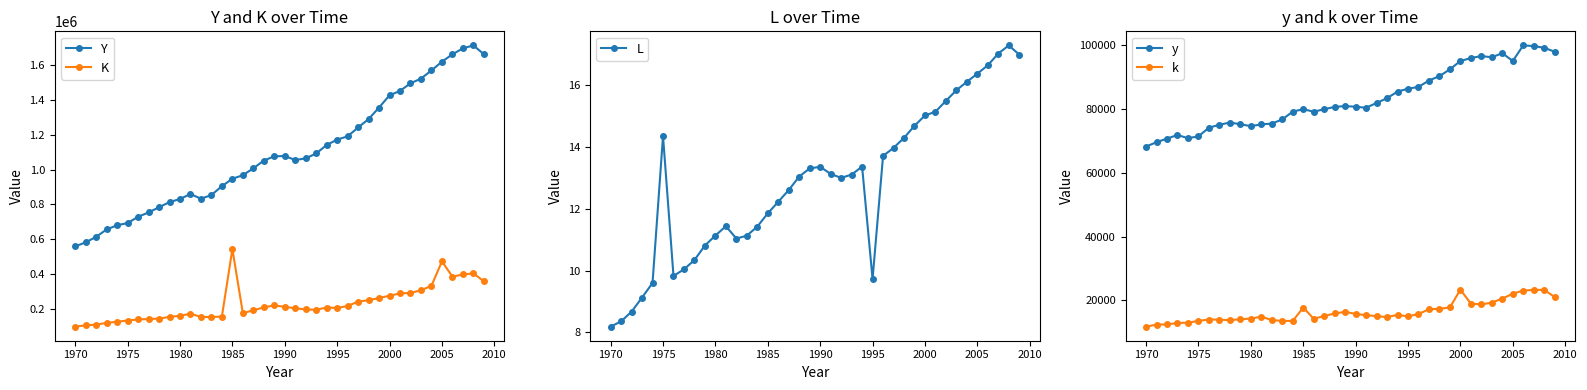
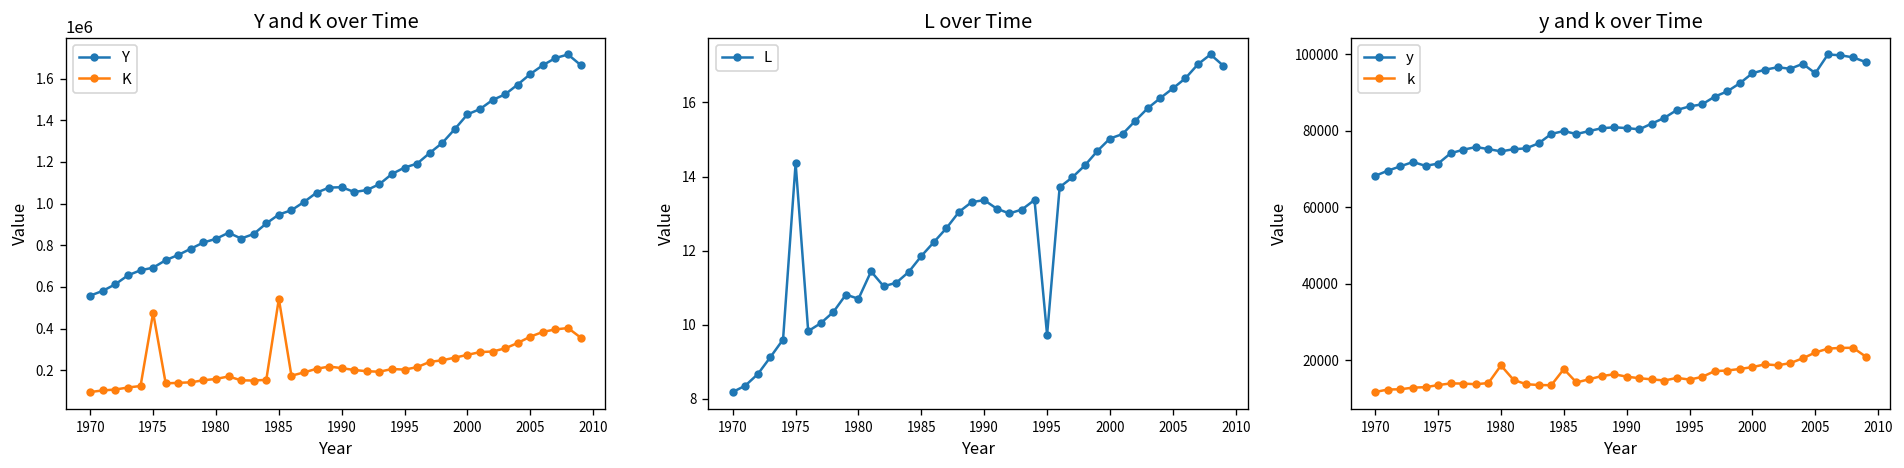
  {
    "Y and K over Time": {
      "Y": {
        "1970": 560000,
        "1975": 690000,
        "1980": 830000,
        "1985": 950000,
        "1990": 1080000,
        "1995": 1170000,
        "2000": 1430000,
        "2005": 1620000
      },
      "K": {
        "1970": 100000,
-       "1975": 130000,
+       "1975": 480000,
        "1980": 160000,
        "1985": 540000,
        "1990": 210000,
        "1995": 200000,
        "2000": 270000,
-       "2005": 470000
+       "2005": 360000
      }
    },
    "L over Time": {
      "1970": 8.2,
      "1975": 14.4,
-     "1980": 11.1,
+     "1980": 10.7,
      "1985": 11.9,
      "1990": 13.4,
      "1995": 9.7,
      "2000": 15.0,
      "2005": 16.4
    },
    "y and k over Time": {
      "y": {
        "1970": 68000,
        "1975": 71000,
        "1980": 75000,
        "1985": 80000,
        "1990": 81000,
        "1995": 86000,
        "2000": 95000,
        "2005": 95000
      },
      "k": {
        "1970": 12000,
        "1975": 14000,
-       "1980": 14000,
+       "1980": 19000,
        "1985": 18000,
        "1990": 16000,
        "1995": 15000,
-       "2000": 23000,
+       "2000": 18000,
        "2005": 22000
      }
    }
  }
